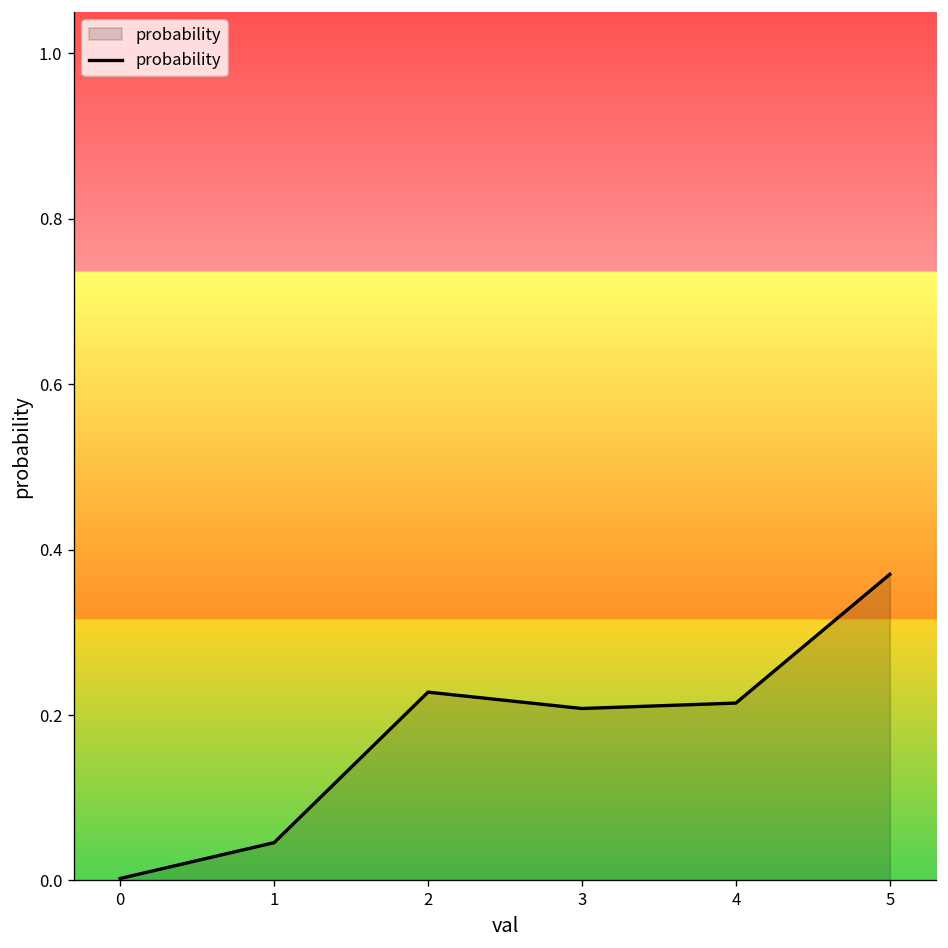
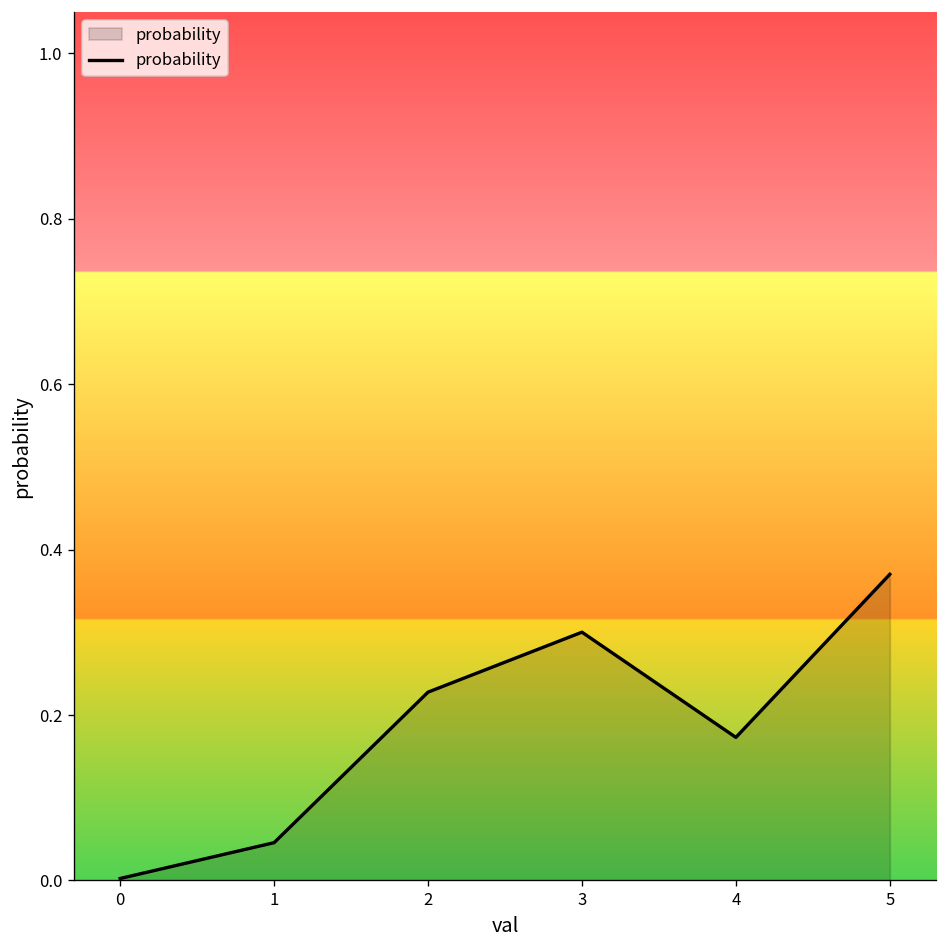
  {
    "0": 0.00,
    "1": 0.05,
    "2": 0.23,
-   "3": 0.21,
-   "4": 0.21,
+   "3": 0.30,
+   "4": 0.17,
    "5": 0.37
  }
